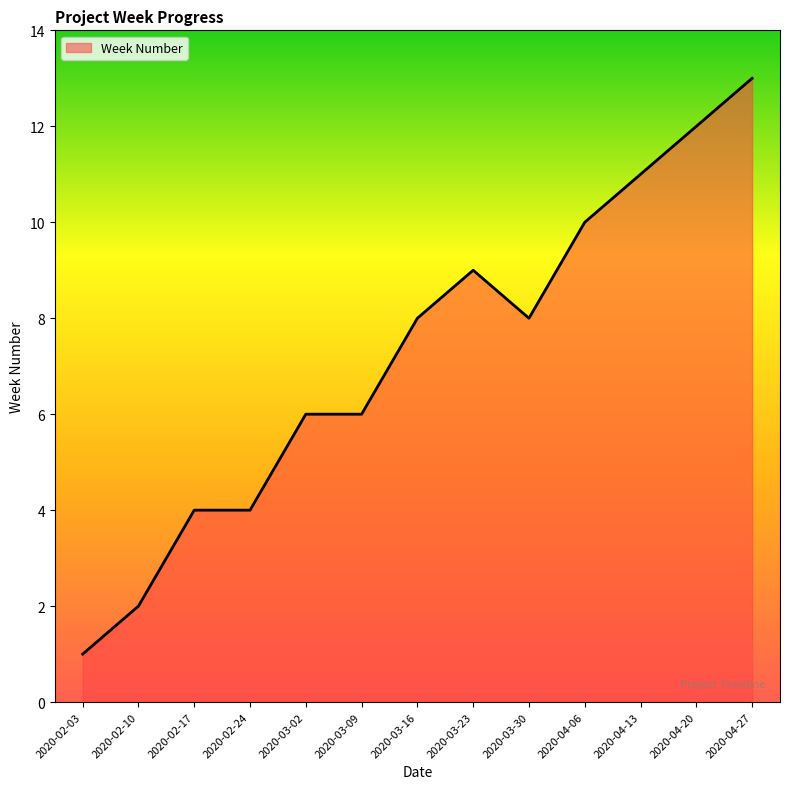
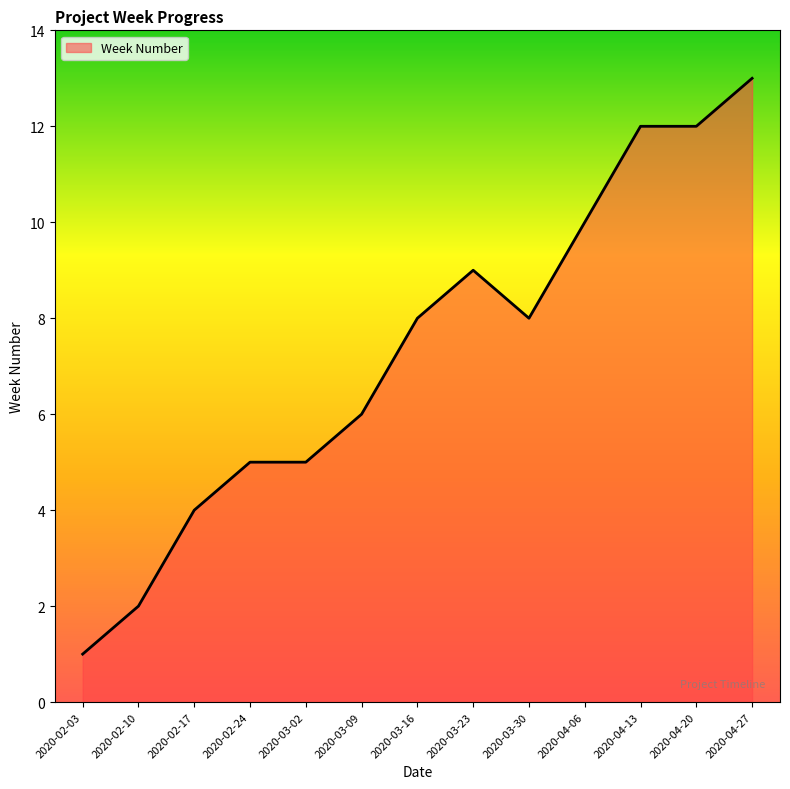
  {
    "2020-02-03": 1,
    "2020-02-10": 2,
    "2020-02-17": 4,
-   "2020-02-24": 4,
-   "2020-03-02": 6,
+   "2020-02-24": 5,
+   "2020-03-02": 5,
    "2020-03-09": 6,
    "2020-03-16": 8,
    "2020-03-23": 9,
    "2020-03-30": 8,
    "2020-04-06": 10,
-   "2020-04-13": 11,
+   "2020-04-13": 12,
    "2020-04-20": 12,
    "2020-04-27": 13
  }
